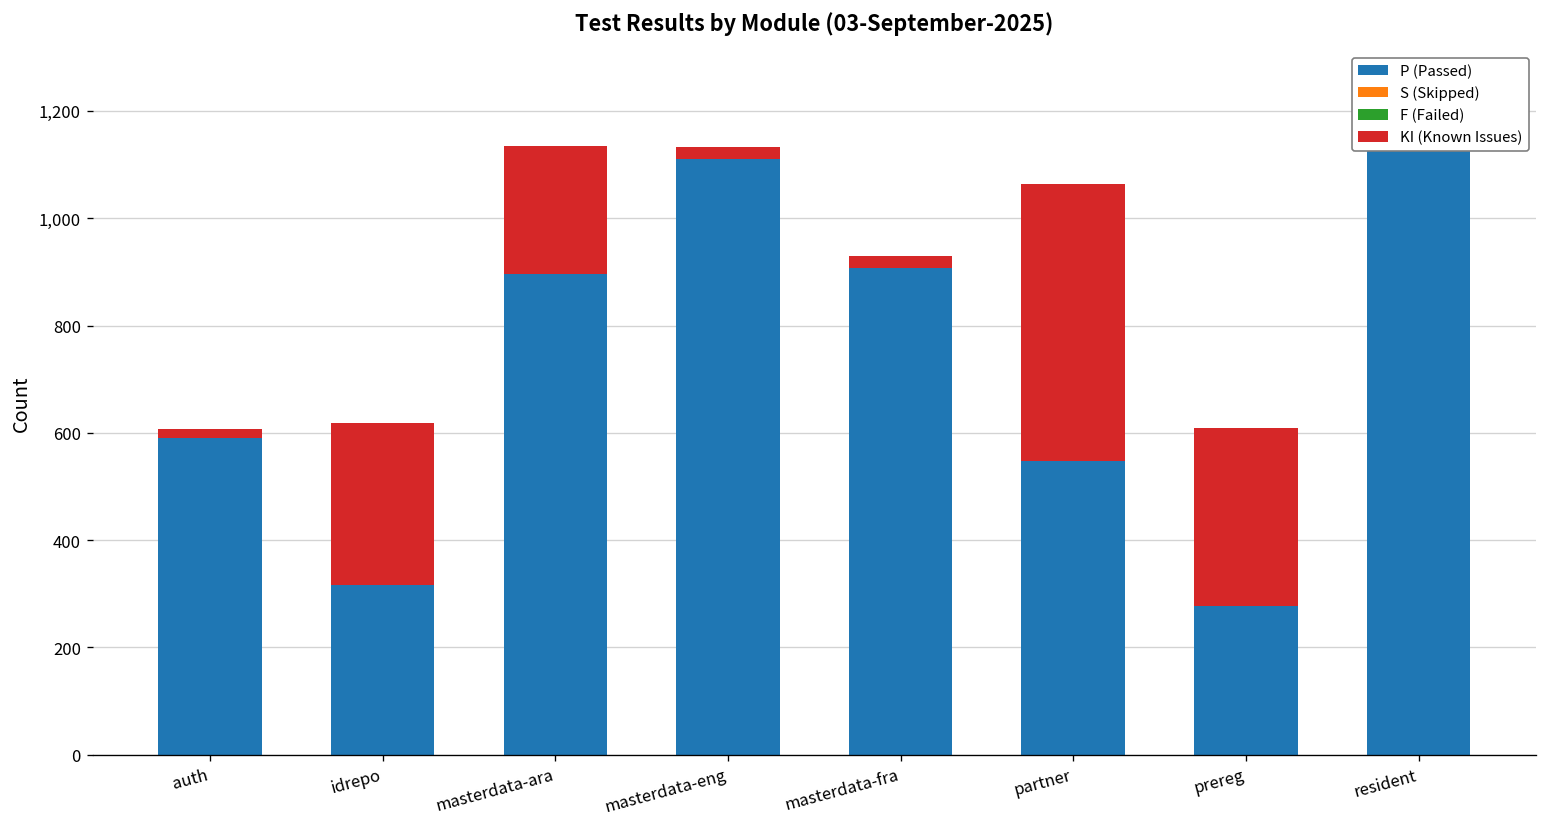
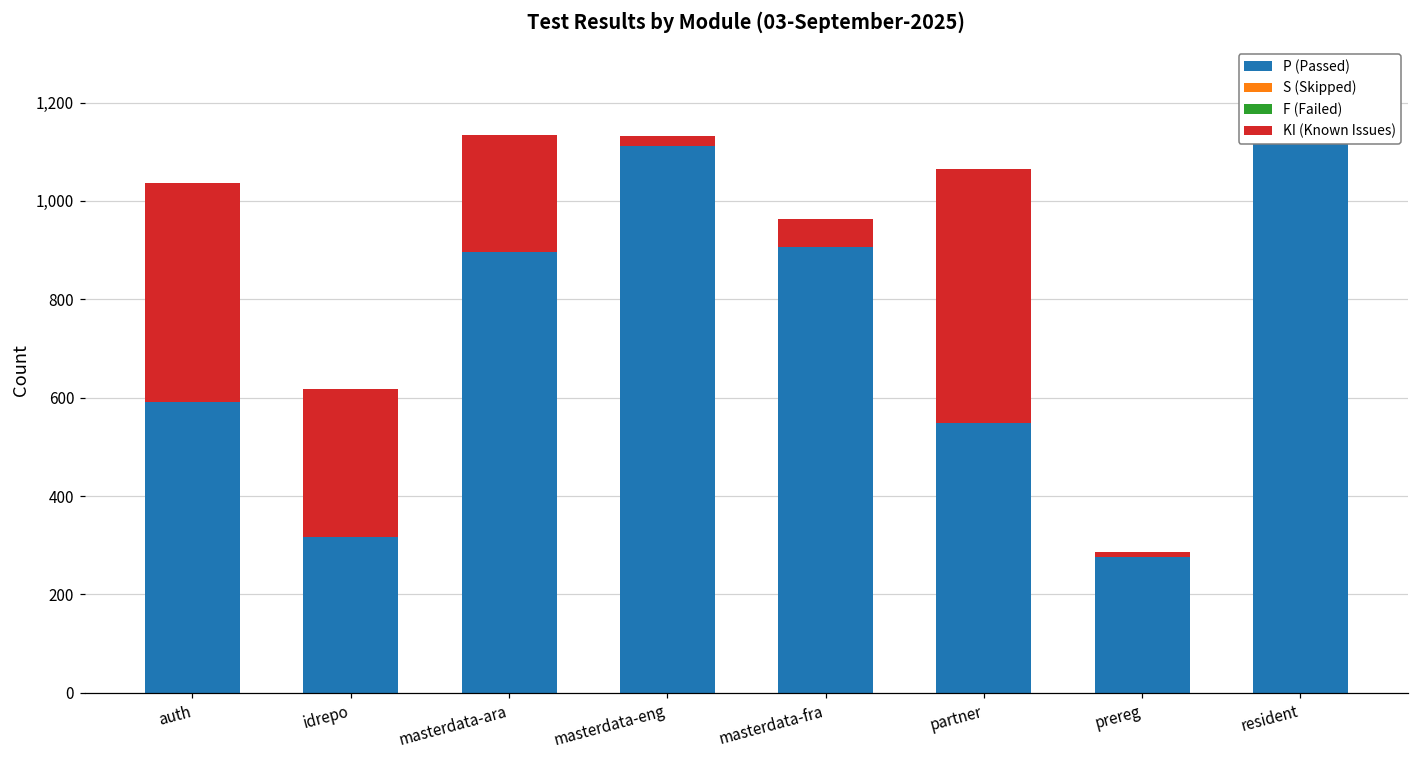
  {
    "F (Failed)": {
      "auth": "590",
      "idrepo": "320",
      "masterdata-ara": "900",
      "masterdata-eng": "1,110",
      "masterdata-fra": "910",
      "partner": "550",
      "prereg": "280"
    },
    "KI (Known Issues)": {
-     "auth": "20",
+     "auth": "450",
      "idrepo": "300",
      "masterdata-ara": "240",
      "masterdata-eng": "20",
-     "masterdata-fra": "20",
+     "masterdata-fra": "60",
      "partner": "520",
-     "prereg": "330"
+     "prereg": "10"
    }
  }
